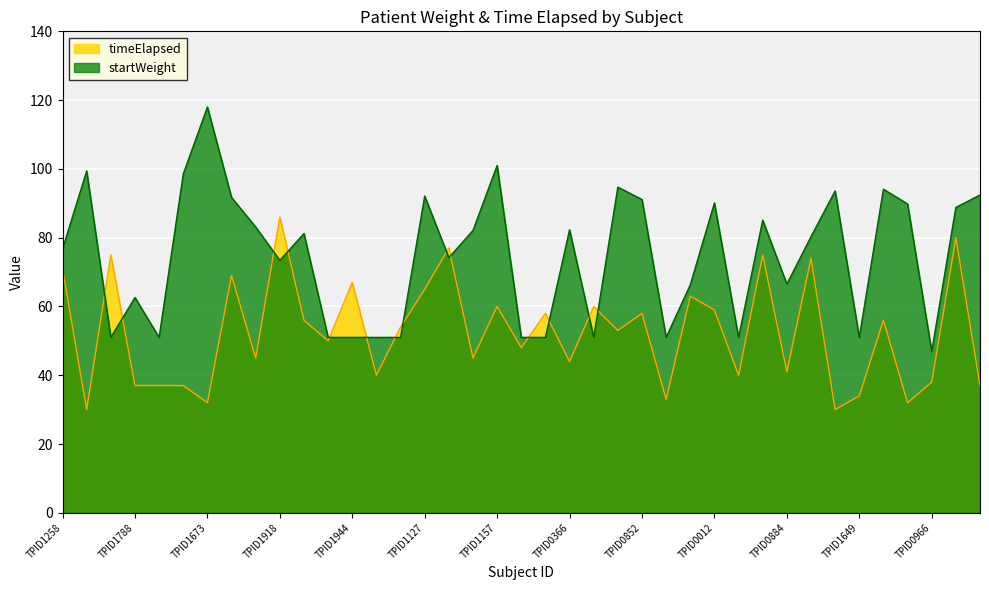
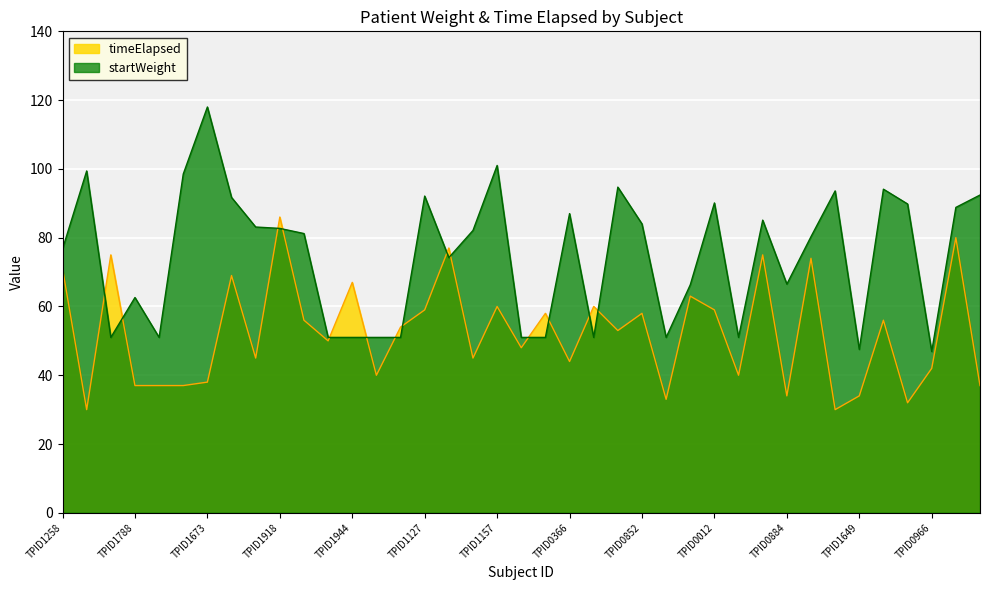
  {
    "timeElapsed": {
      "TPID1258": 71,
      "TPID1788": 37,
-     "TPID1673": 32,
+     "TPID1673": 38,
      "TPID1918": 86,
      "TPID1944": 67,
-     "TPID1127": 65,
+     "TPID1127": 59,
      "TPID1157": 60,
      "TPID0366": 44,
      "TPID0852": 58,
      "TPID0012": 59,
-     "TPID0884": 41,
+     "TPID0884": 34,
      "TPID1649": 34,
-     "TPID0966": 38
+     "TPID0966": 42
    },
    "startWeight": {
      "TPID1258": 77,
      "TPID1788": 63,
      "TPID1673": 118,
-     "TPID1918": 73,
+     "TPID1918": 83,
      "TPID1944": 51,
      "TPID1127": 92,
      "TPID1157": 101,
-     "TPID0366": 82,
-     "TPID0852": 91,
+     "TPID0366": 87,
+     "TPID0852": 84,
      "TPID0012": 90,
      "TPID0884": 67,
-     "TPID1649": 51,
+     "TPID1649": 48,
      "TPID0966": 47
    }
  }
